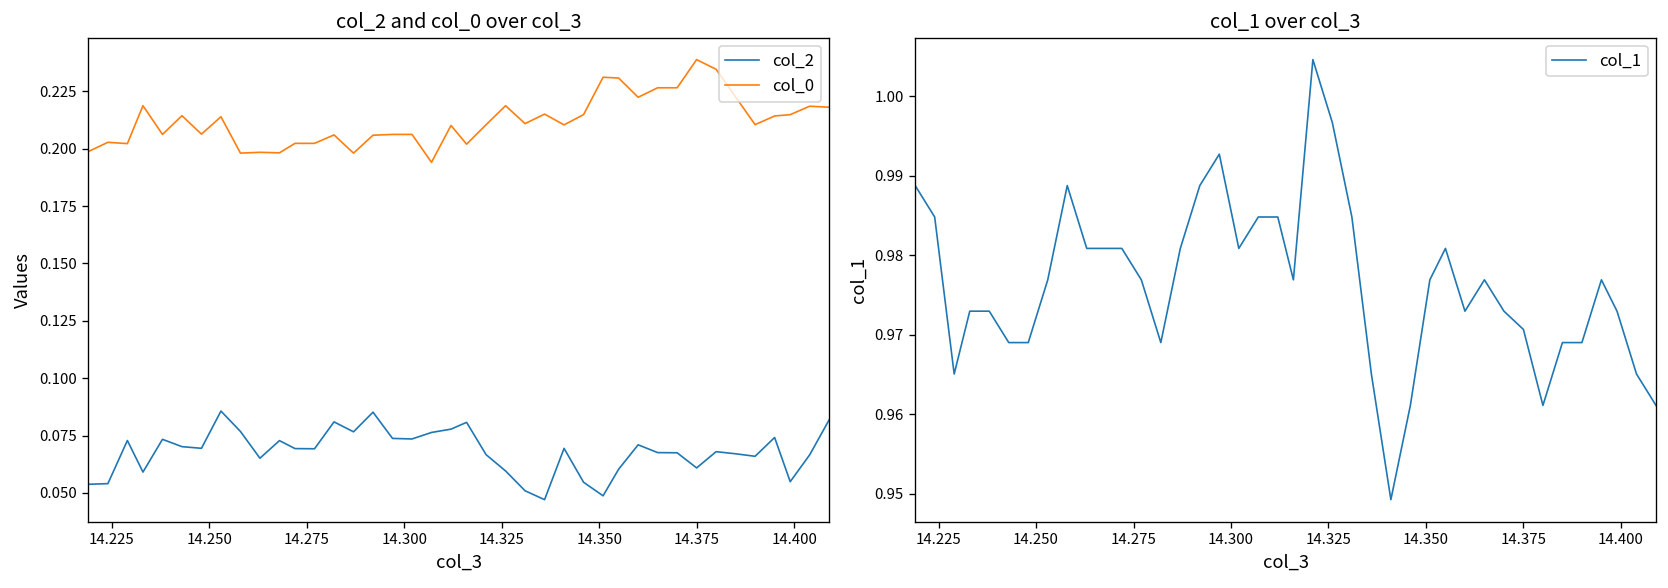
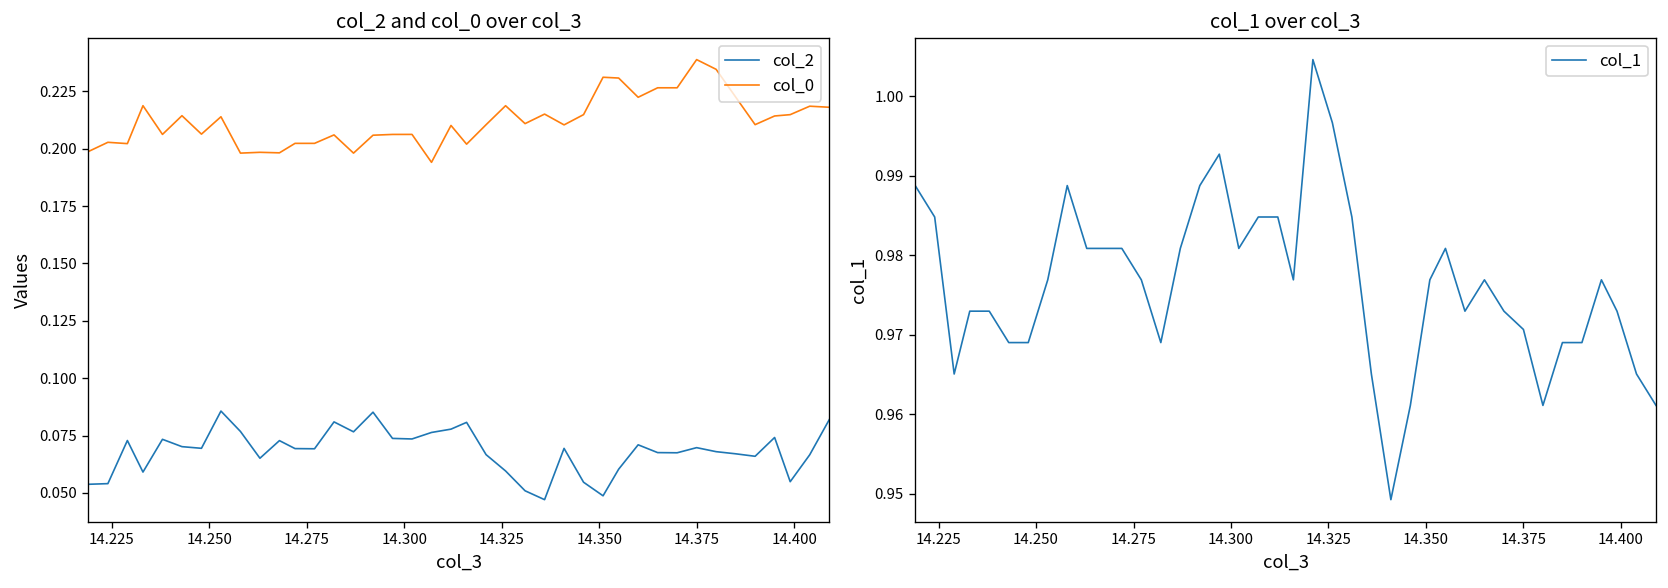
  {
    "col_2 and col_0 over col_3": {
      "col_2": {
-       "14.375": 0.061
+       "14.375": 0.070
      },
      "col_0": {
        "14.375": 0.239
      }
    },
    "col_1 over col_3": {
      "14.375": 0.971
    }
  }
